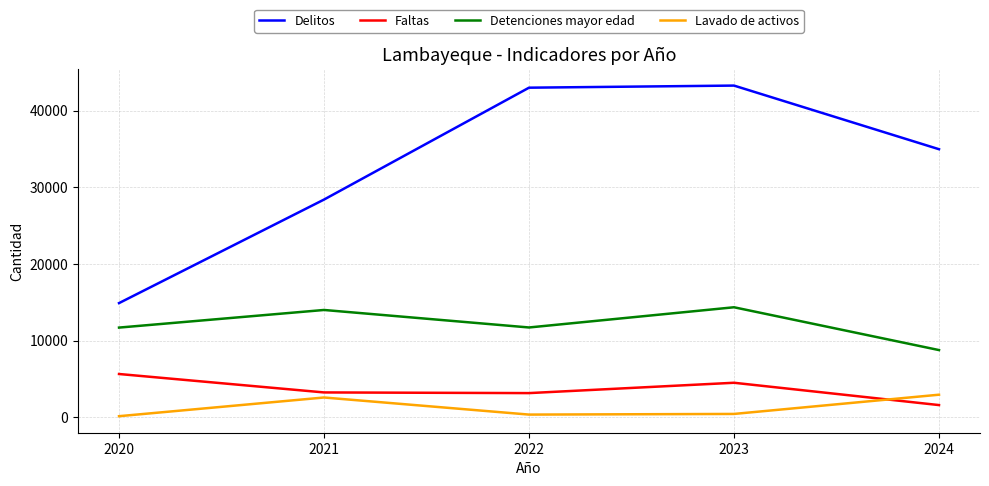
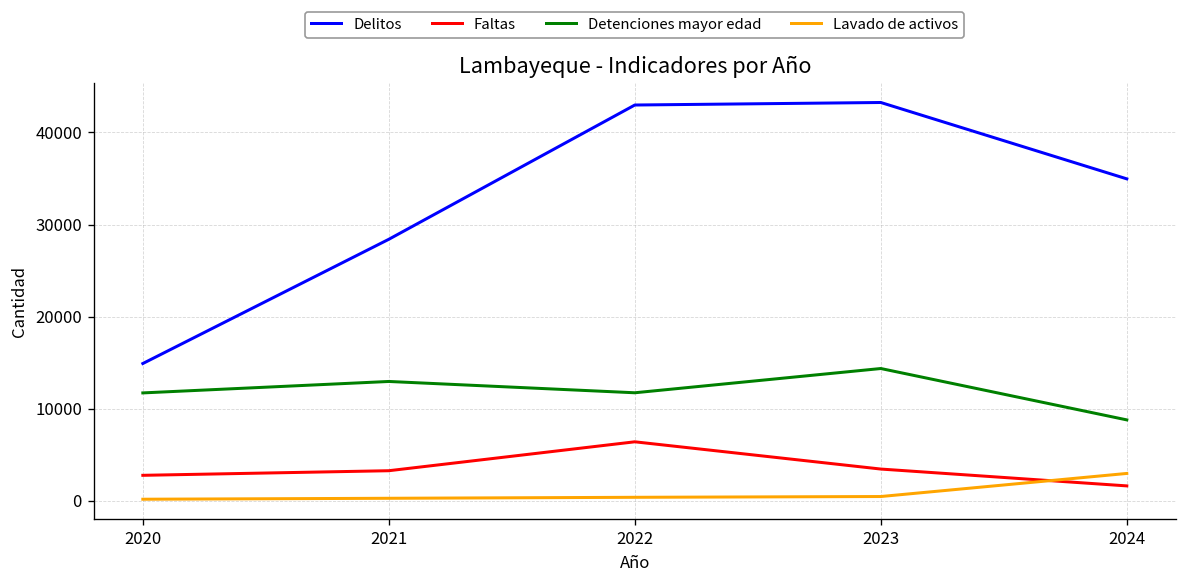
  {
    "Delitos": {
      "2020": 15000,
      "2021": 28000,
      "2022": 43000,
      "2023": 43000,
      "2024": 35000
    },
    "Faltas": {
-     "2020": 6000,
+     "2020": 3000,
      "2021": 3000,
-     "2022": 3000,
-     "2023": 5000,
+     "2022": 6000,
+     "2023": 3000,
      "2024": 2000
    },
    "Detenciones mayor edad": {
      "2020": 12000,
-     "2021": 14000,
+     "2021": 13000,
      "2022": 12000,
      "2023": 14000,
      "2024": 9000
    },
    "Lavado de activos": {
      "2020": 0,
-     "2021": 3000,
+     "2021": 0,
      "2022": 0,
      "2023": 0,
      "2024": 3000
    }
  }
